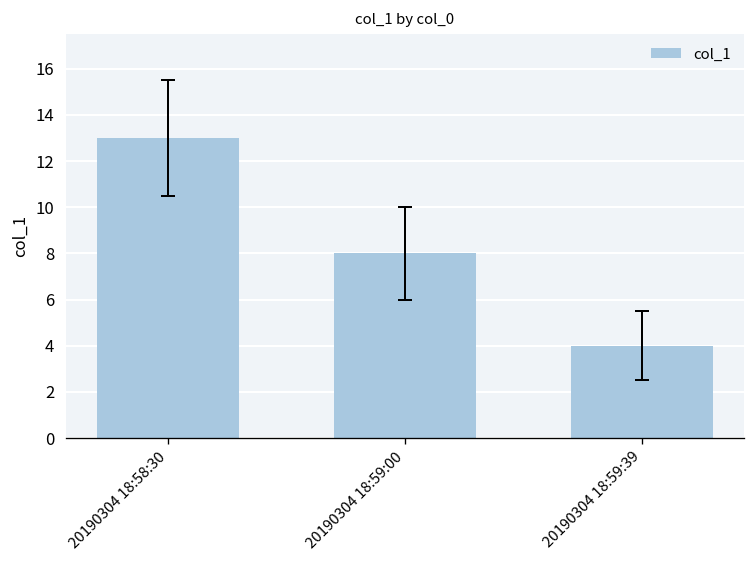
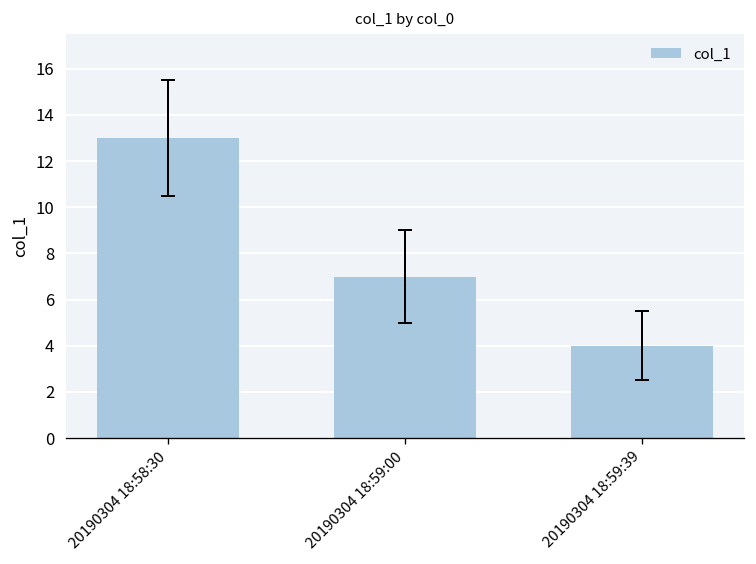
  {
    "col_1": {
      "20190304 18:58:30": 13,
-     "20190304 18:59:00": 8,
+     "20190304 18:59:00": 7,
      "20190304 18:59:39": 4
    }
  }
